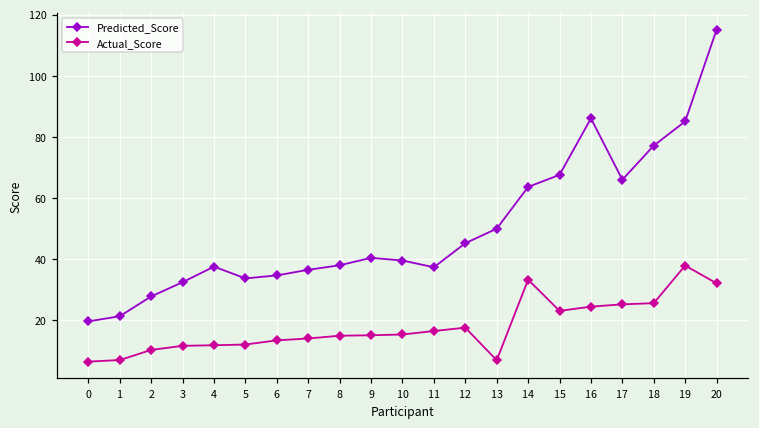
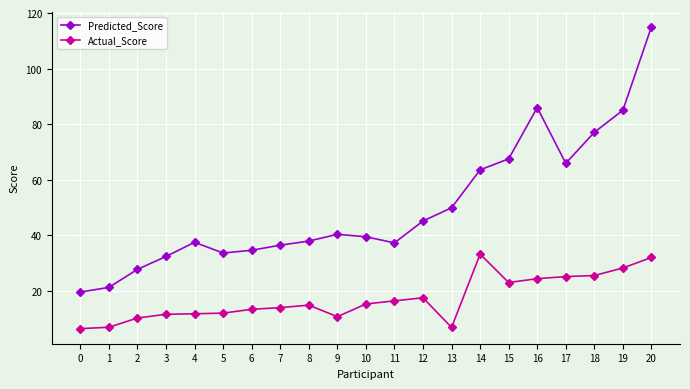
  {
    "Predicted_Score": {
      "0": 20,
      "1": 21,
      "2": 28,
      "3": 32,
      "4": 38,
      "5": 34,
      "6": 35,
      "7": 36,
      "8": 38,
      "9": 40,
      "10": 40,
      "11": 37,
      "12": 45,
      "13": 50,
      "14": 64,
      "15": 68,
      "16": 86,
      "17": 66,
      "18": 77,
      "19": 85,
      "20": 115
    },
    "Actual_Score": {
      "0": 6,
      "1": 7,
      "2": 10,
      "3": 12,
      "4": 12,
      "5": 12,
      "6": 13,
      "7": 14,
      "8": 15,
-     "9": 15,
+     "9": 11,
      "10": 15,
      "11": 16,
      "12": 18,
      "13": 7,
      "14": 33,
      "15": 23,
      "16": 24,
      "17": 25,
      "18": 26,
-     "19": 38,
+     "19": 28,
      "20": 32
    }
  }
